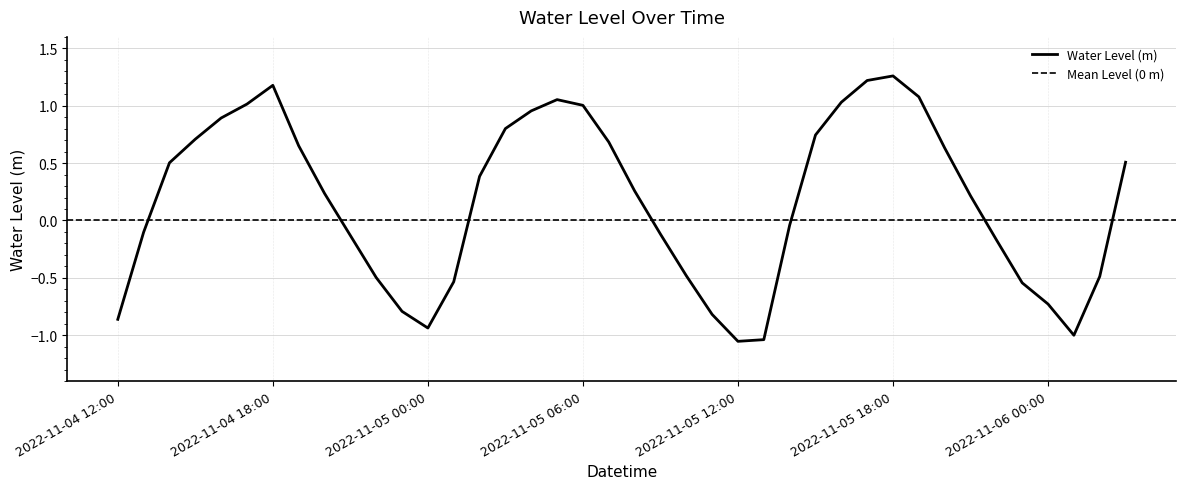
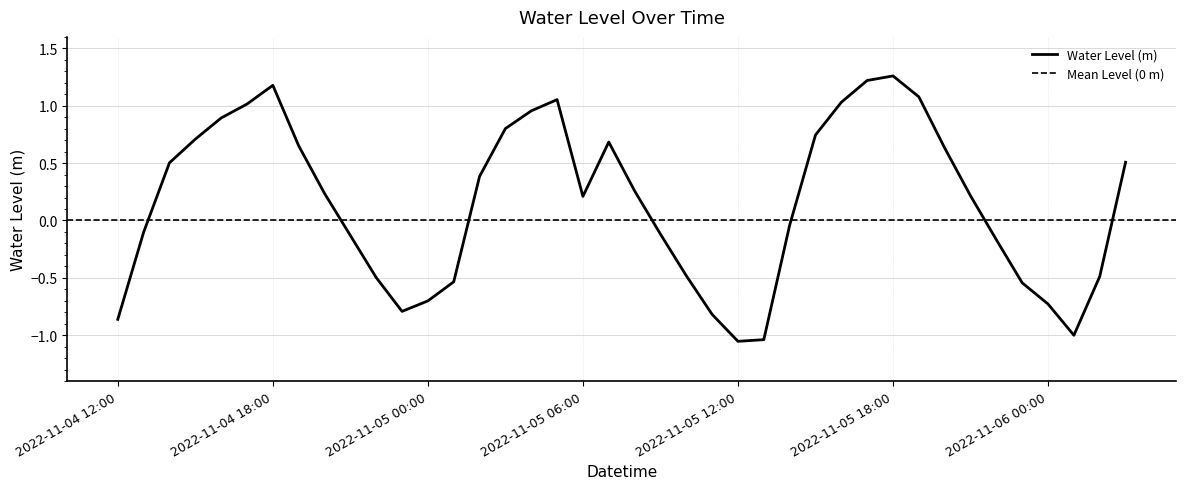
  {
    "2022-11-04 12:00": -0.86,
    "2022-11-04 18:00": 1.18,
-   "2022-11-05 00:00": -0.94,
-   "2022-11-05 06:00": 1.00,
+   "2022-11-05 00:00": -0.70,
+   "2022-11-05 06:00": 0.21,
    "2022-11-05 12:00": -1.05,
    "2022-11-05 18:00": 1.26,
    "2022-11-06 00:00": -0.73
  }
